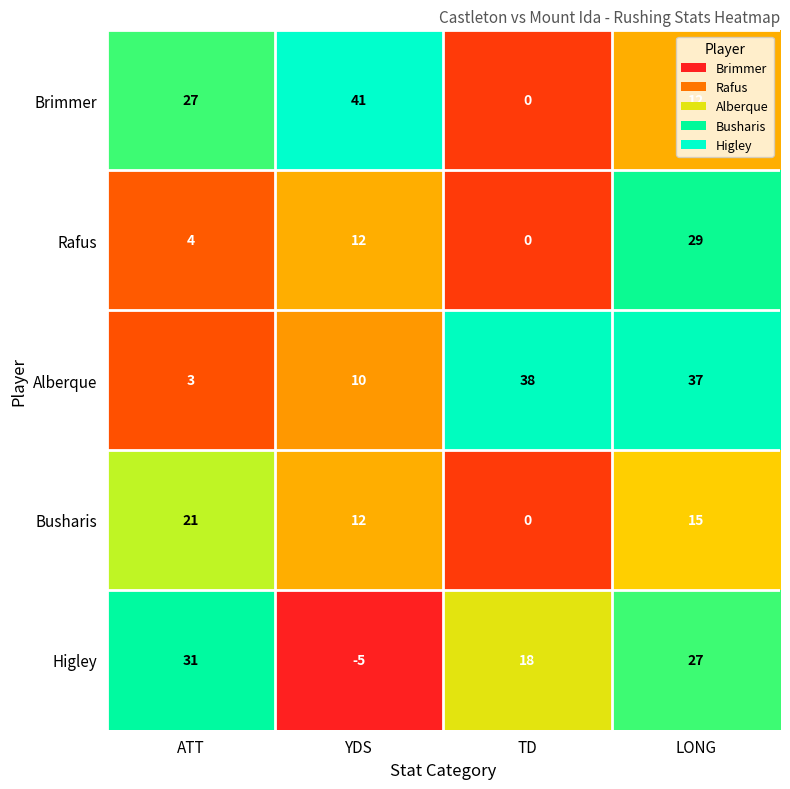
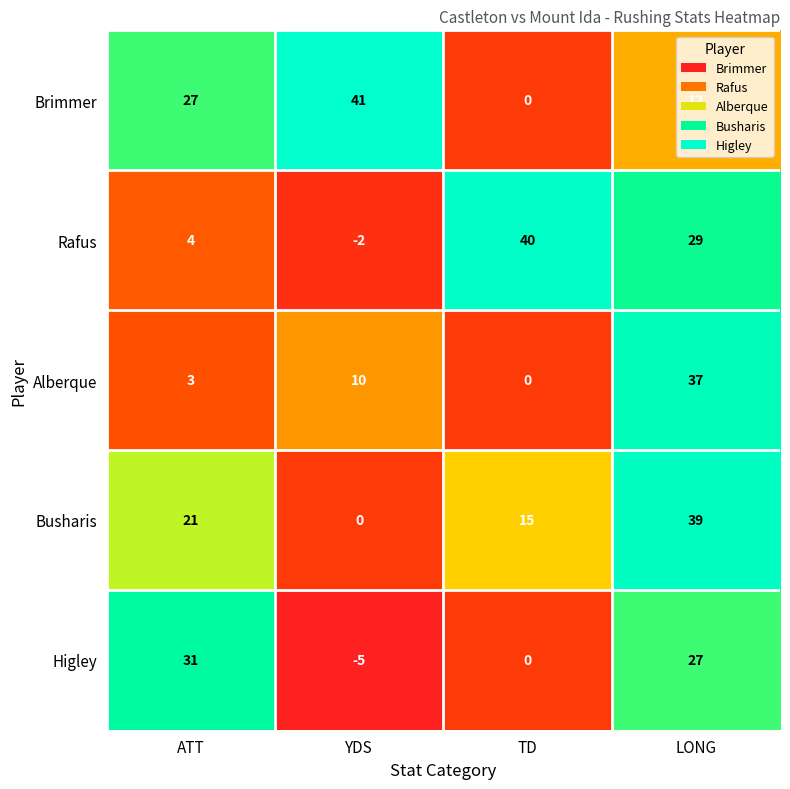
  {
    "Brimmer": {
      "ATT": 27,
      "YDS": 41,
      "TD": 0
    },
    "Rafus": {
      "ATT": 4,
-     "YDS": 12,
-     "TD": 0,
+     "YDS": -2,
+     "TD": 40,
      "LONG": 29
    },
    "Alberque": {
      "ATT": 3,
      "YDS": 10,
-     "TD": 38,
+     "TD": 0,
      "LONG": 37
    },
    "Busharis": {
      "ATT": 21,
-     "YDS": 12,
-     "TD": 0,
-     "LONG": 15
+     "YDS": 0,
+     "TD": 15,
+     "LONG": 39
    },
    "Higley": {
      "ATT": 31,
      "YDS": -5,
-     "TD": 18,
+     "TD": 0,
      "LONG": 27
    }
  }
